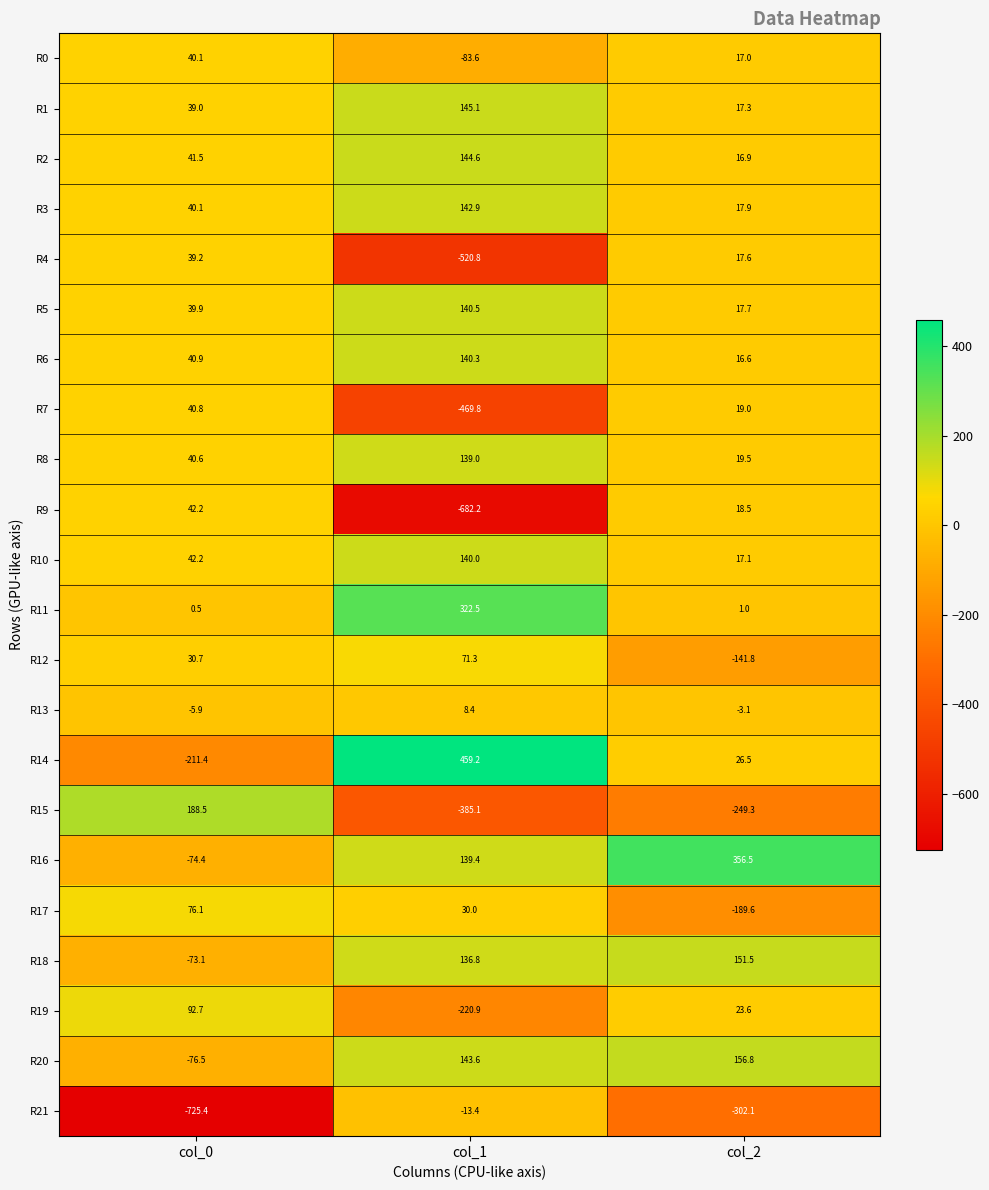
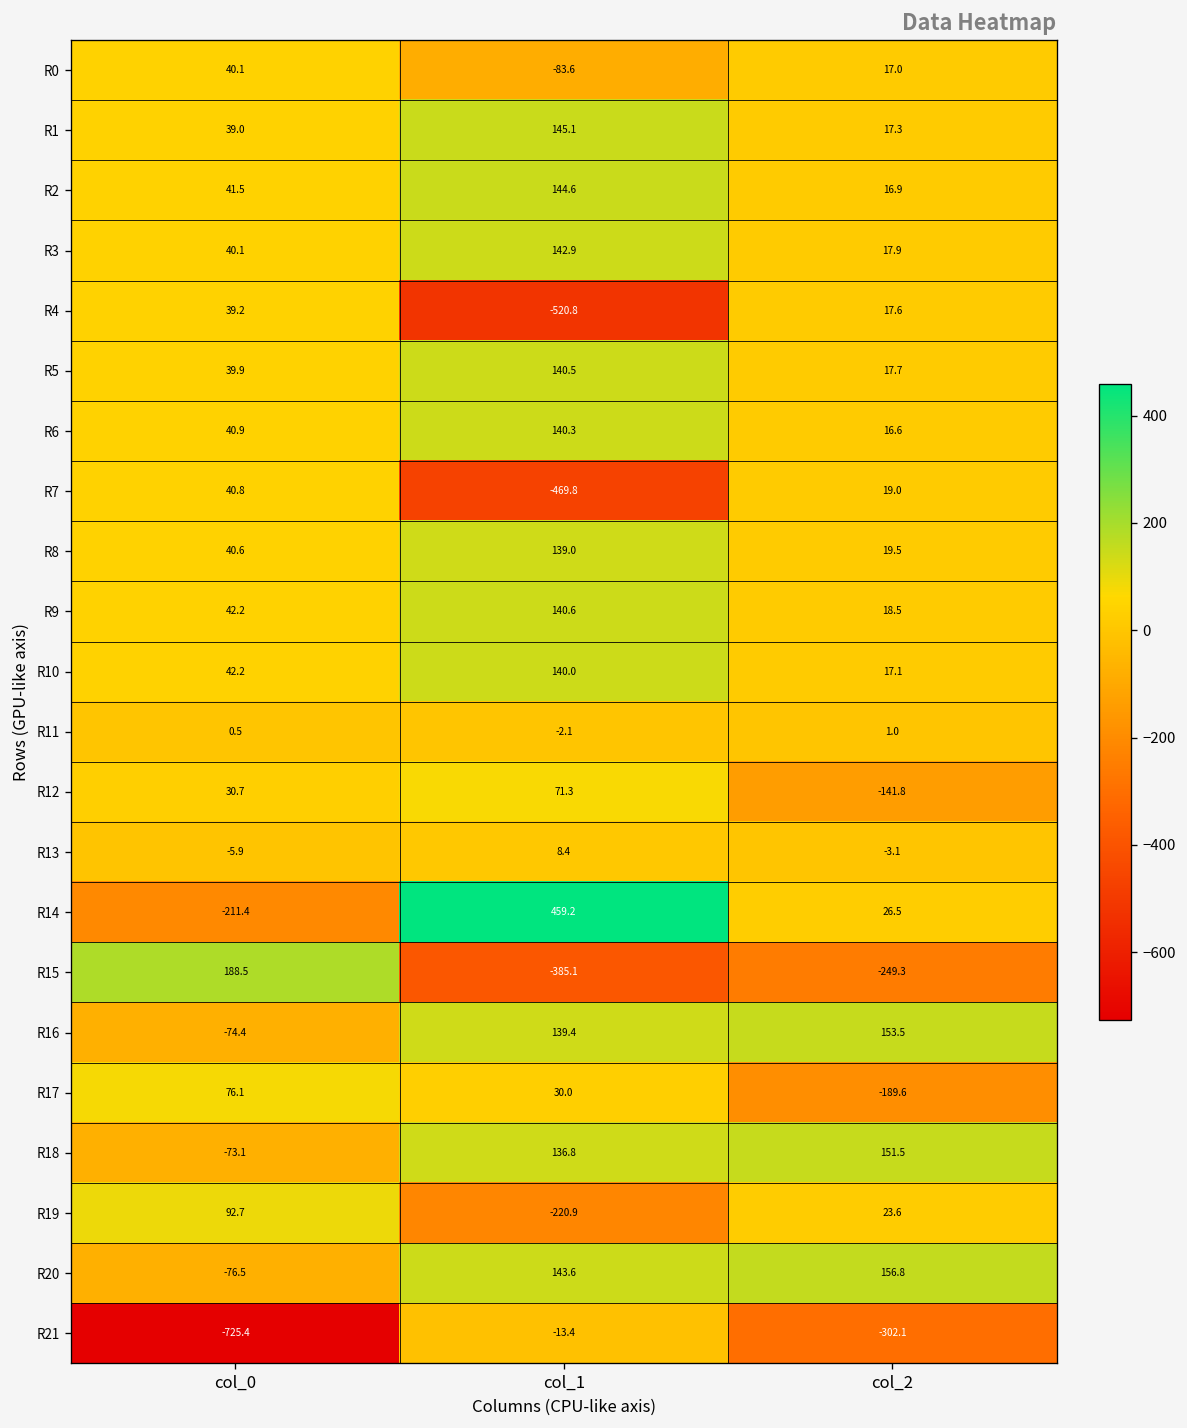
  {
    "R0": {
      "col_0": 40.1,
      "col_1": -83.6,
      "col_2": 17.0
    },
    "R1": {
      "col_0": 39.0,
      "col_1": 145.1,
      "col_2": 17.3
    },
    "R2": {
      "col_0": 41.5,
      "col_1": 144.6,
      "col_2": 16.9
    },
    "R3": {
      "col_0": 40.1,
      "col_1": 142.9,
      "col_2": 17.9
    },
    "R4": {
      "col_0": 39.2,
      "col_1": -520.8,
      "col_2": 17.6
    },
    "R5": {
      "col_0": 39.9,
      "col_1": 140.5,
      "col_2": 17.7
    },
    "R6": {
      "col_0": 40.9,
      "col_1": 140.3,
      "col_2": 16.6
    },
    "R7": {
      "col_0": 40.8,
      "col_1": -469.8,
      "col_2": 19.0
    },
    "R8": {
      "col_0": 40.6,
      "col_1": 139.0,
      "col_2": 19.5
    },
    "R9": {
      "col_0": 42.2,
-     "col_1": -682.2,
+     "col_1": 140.6,
      "col_2": 18.5
    },
    "R10": {
      "col_0": 42.2,
      "col_1": 140.0,
      "col_2": 17.1
    },
    "R11": {
      "col_0": 0.5,
-     "col_1": 322.5,
+     "col_1": -2.1,
      "col_2": 1.0
    },
    "R12": {
      "col_0": 30.7,
      "col_1": 71.3,
      "col_2": -141.8
    },
    "R13": {
      "col_0": -5.9,
      "col_1": 8.4,
      "col_2": -3.1
    },
    "R14": {
      "col_0": -211.4,
      "col_1": 459.2,
      "col_2": 26.5
    },
    "R15": {
      "col_0": 188.5,
      "col_1": -385.1,
      "col_2": -249.3
    },
    "R16": {
      "col_0": -74.4,
      "col_1": 139.4,
-     "col_2": 356.5
+     "col_2": 153.5
    },
    "R17": {
      "col_0": 76.1,
      "col_1": 30.0,
      "col_2": -189.6
    },
    "R18": {
      "col_0": -73.1,
      "col_1": 136.8,
      "col_2": 151.5
    },
    "R19": {
      "col_0": 92.7,
      "col_1": -220.9,
      "col_2": 23.6
    },
    "R20": {
      "col_0": -76.5,
      "col_1": 143.6,
      "col_2": 156.8
    },
    "R21": {
      "col_0": -725.4,
      "col_1": -13.4,
      "col_2": -302.1
    }
  }
